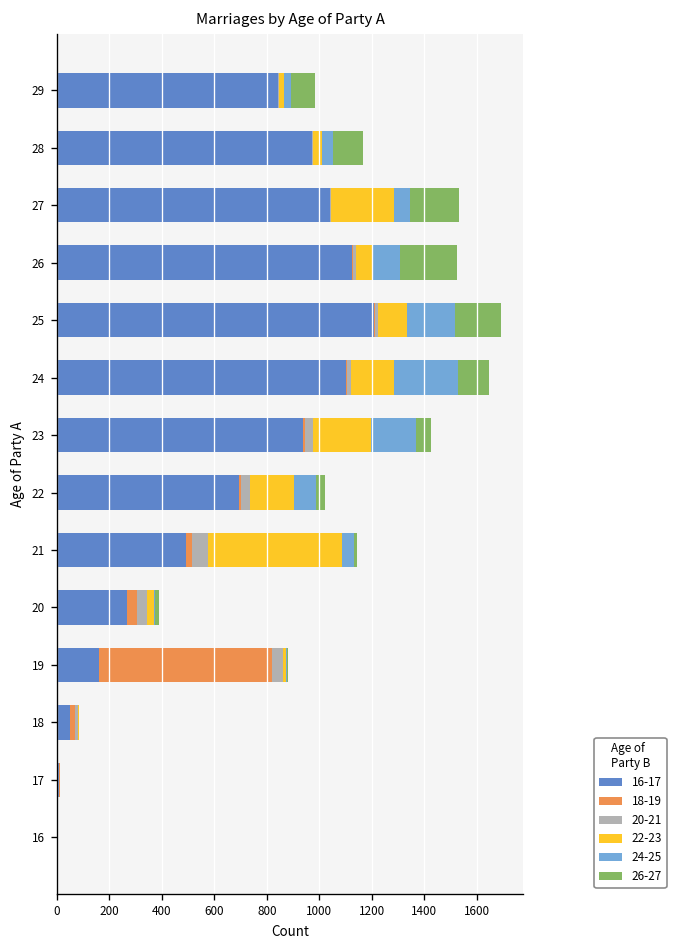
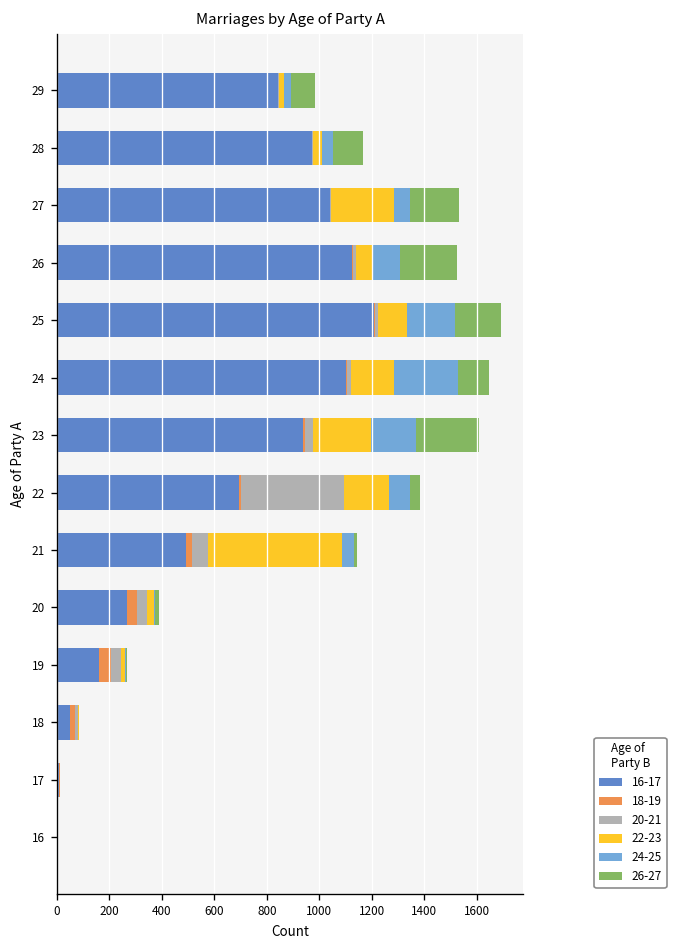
  {
    "18-19": {
      "29": 0,
      "21": 20,
      "20": 40,
-     "19": 660,
+     "19": 50,
      "18": 20,
      "16": 0
    },
    "20-21": {
      "24": 20,
      "23": 30,
-     "22": 30,
+     "22": 390,
      "21": 60,
      "20": 40,
      "19": 40,
      "18": 10,
      "16": 0
    },
    "22-23": {
      "29": 20,
      "28": 40,
      "27": 240,
      "26": 60,
      "25": 110,
      "24": 160,
      "23": 220,
      "22": 170,
      "21": 510,
      "20": 30,
      "19": 10,
      "17": 0
    },
    "26-27": {
      "29": 90,
      "28": 120,
      "27": 190,
      "26": 220,
      "25": 180,
      "24": 120,
-     "23": 60,
+     "23": 240,
      "22": 40,
      "20": 10,
      "18": 0,
      "17": 0,
      "16": 0
    }
  }
